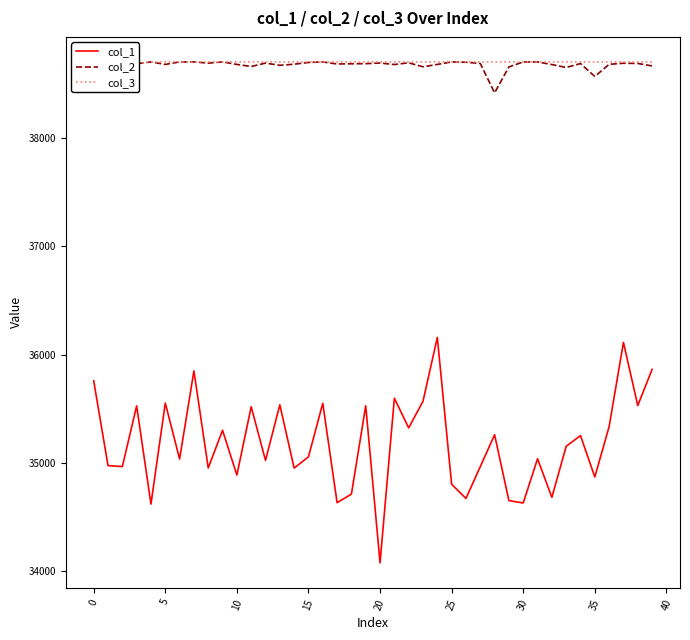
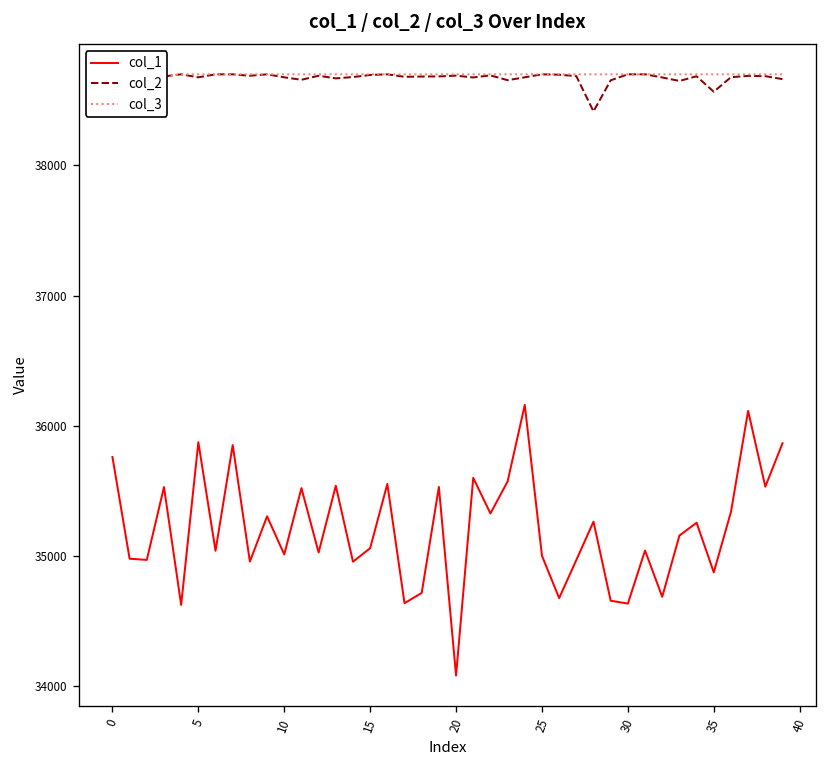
  {
    "col_1": {
      "0": 35760,
-     "5": 35550,
-     "10": 34890,
+     "5": 35870,
+     "10": 35010,
      "15": 35060,
      "20": 34080,
-     "25": 34800,
+     "25": 35000,
      "30": 34630,
      "35": 34870
    },
    "col_2": {
      "5": 38680,
      "10": 38680,
      "35": 38570
    },
    "col_3": {
      "5": 38700,
      "10": 38700,
      "35": 38700
    }
  }
